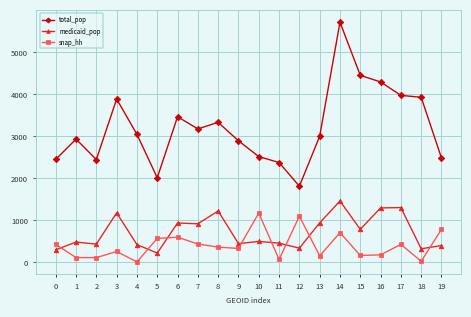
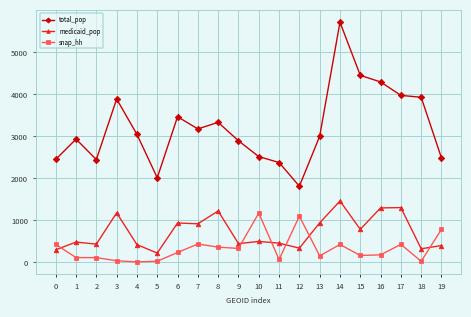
  {
    "snap_hh": {
      "0": 400,
      "1": 100,
      "2": 100,
-     "3": 300,
+     "3": 0,
      "4": 0,
-     "5": 600,
-     "6": 600,
+     "5": 0,
+     "6": 200,
      "7": 400,
      "8": 400,
      "9": 300,
      "10": 1200,
      "11": 100,
      "12": 1100,
      "13": 200,
-     "14": 700,
+     "14": 400,
      "15": 200,
      "16": 200,
      "17": 400,
      "18": 0,
      "19": 800
    }
  }
